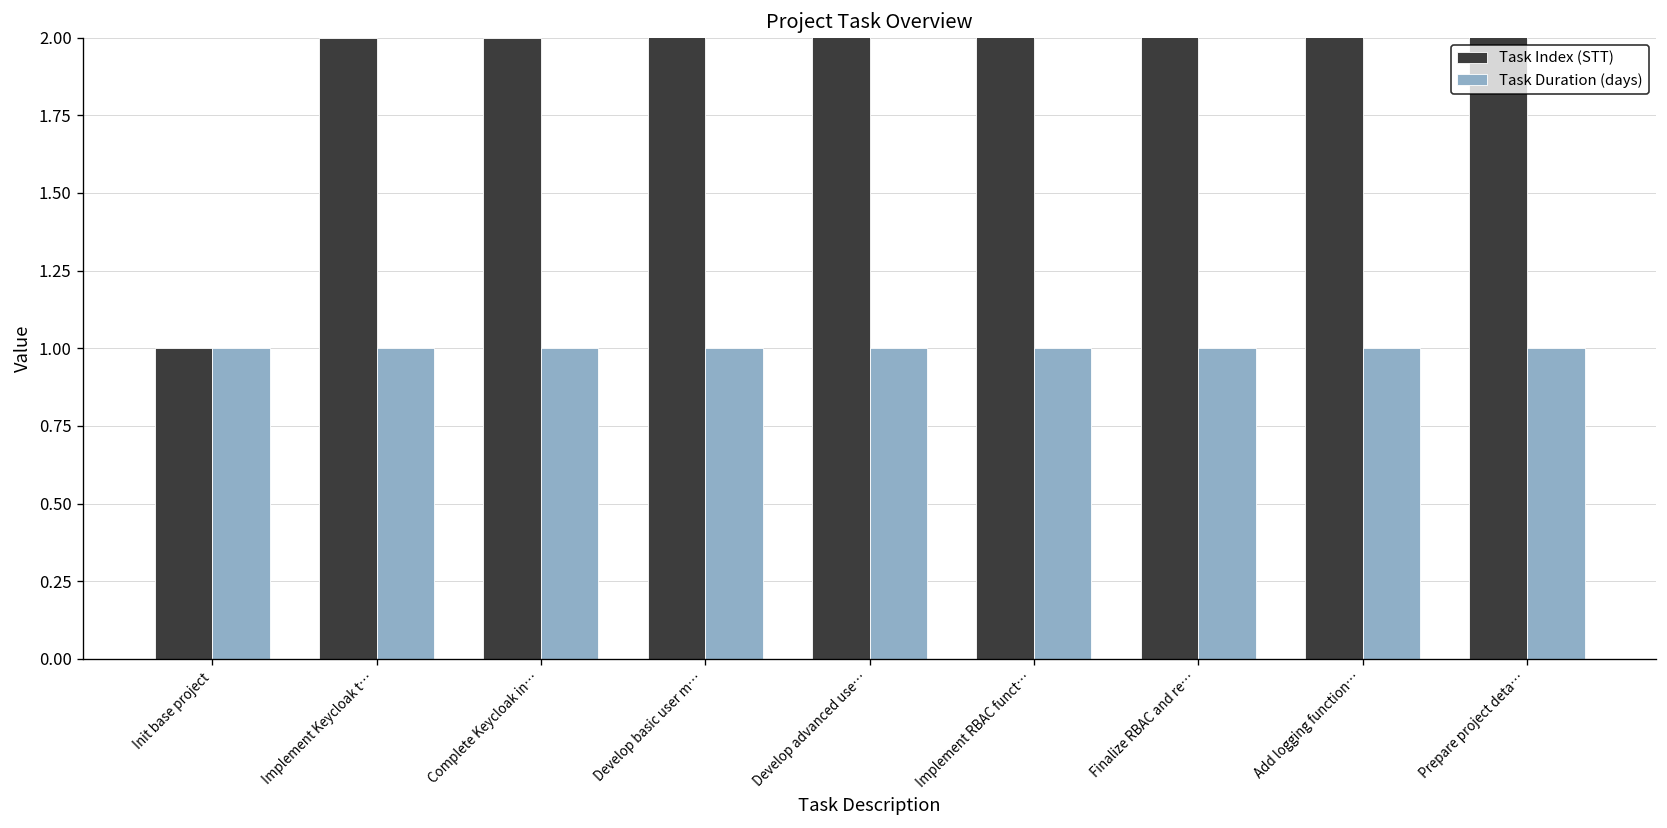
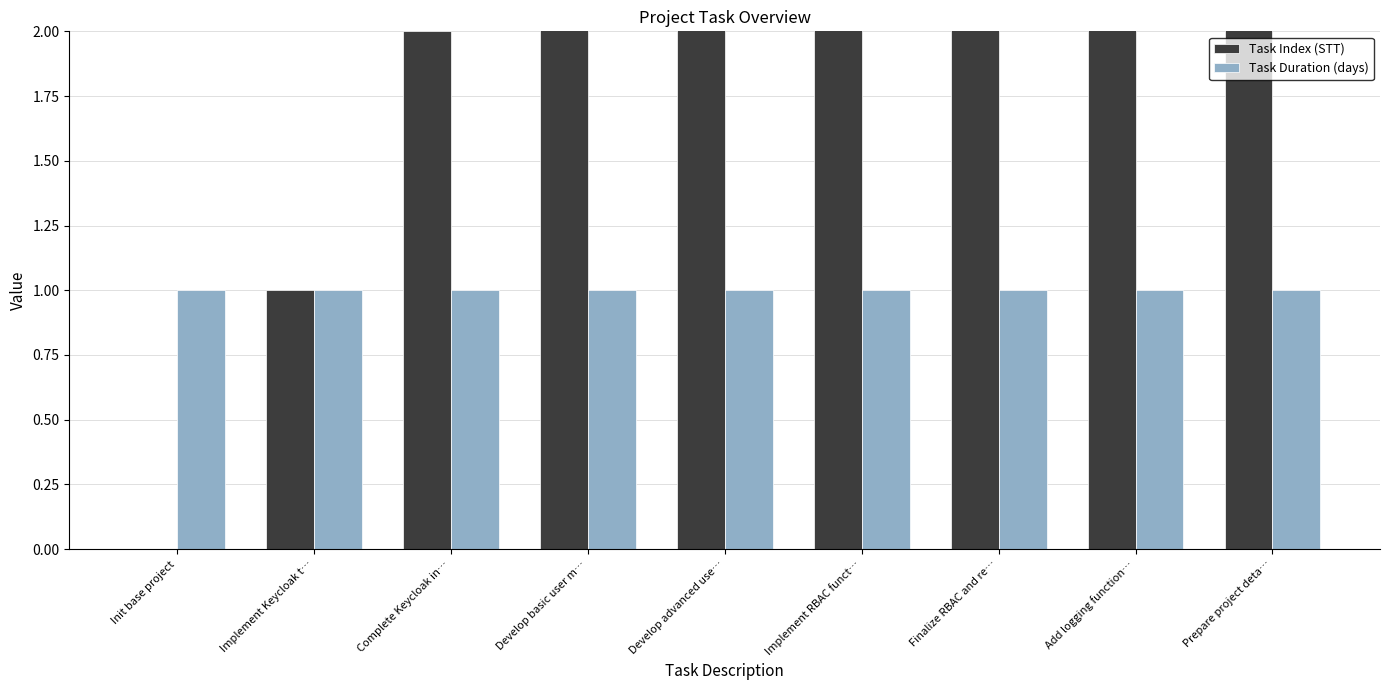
  {
    "Task Index (STT)": {
-     "Init base project": 1,
-     "Implement Keycloak t…": 2,
+     "Init base project": 0,
+     "Implement Keycloak t…": 1,
      "Complete Keycloak in…": 2
    },
    "Task Duration (days)": {
      "Init base project": 1,
      "Implement Keycloak t…": 1,
      "Complete Keycloak in…": 1,
      "Develop basic user m…": 1,
      "Develop advanced use…": 1,
      "Implement RBAC funct…": 1,
      "Finalize RBAC and re…": 1,
      "Add logging function…": 1,
      "Prepare project deta…": 1
    }
  }
